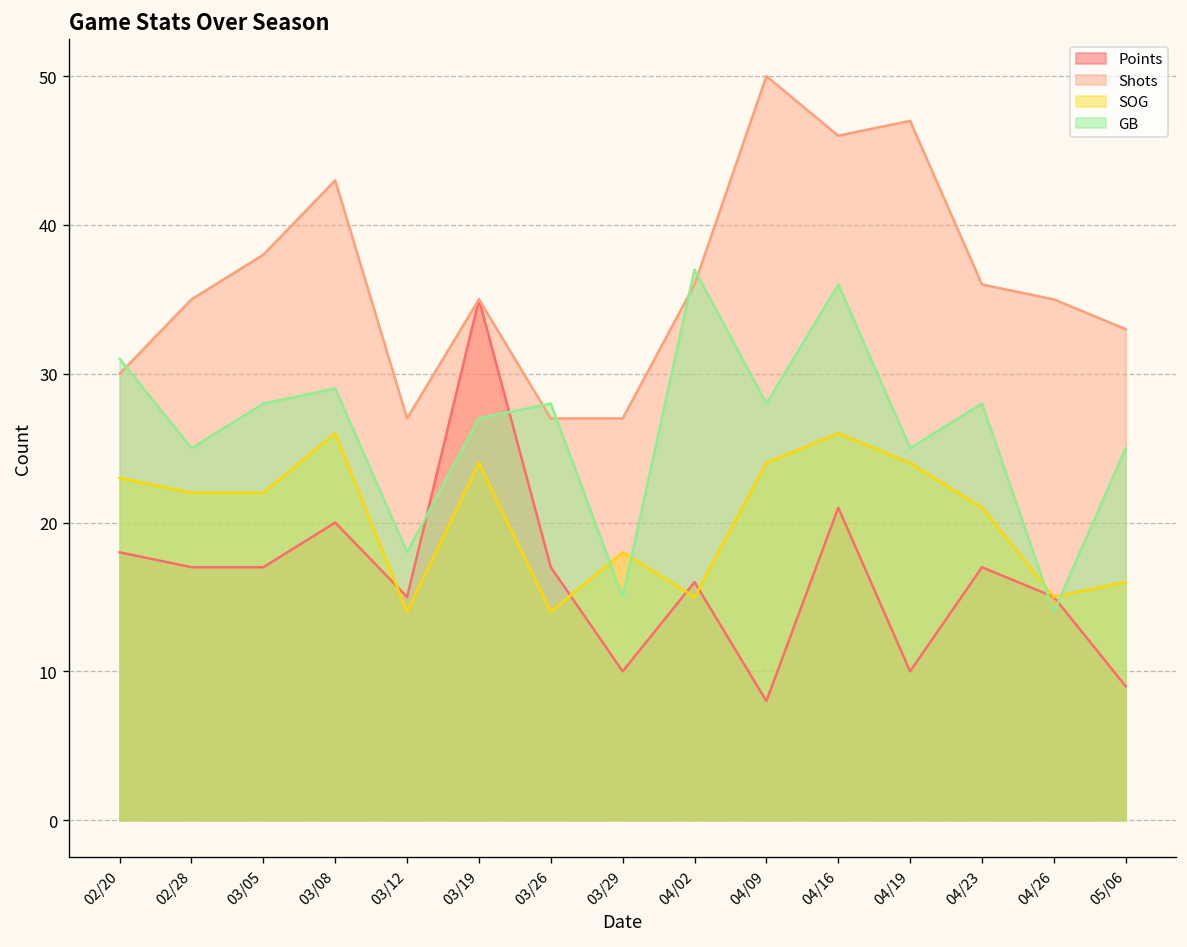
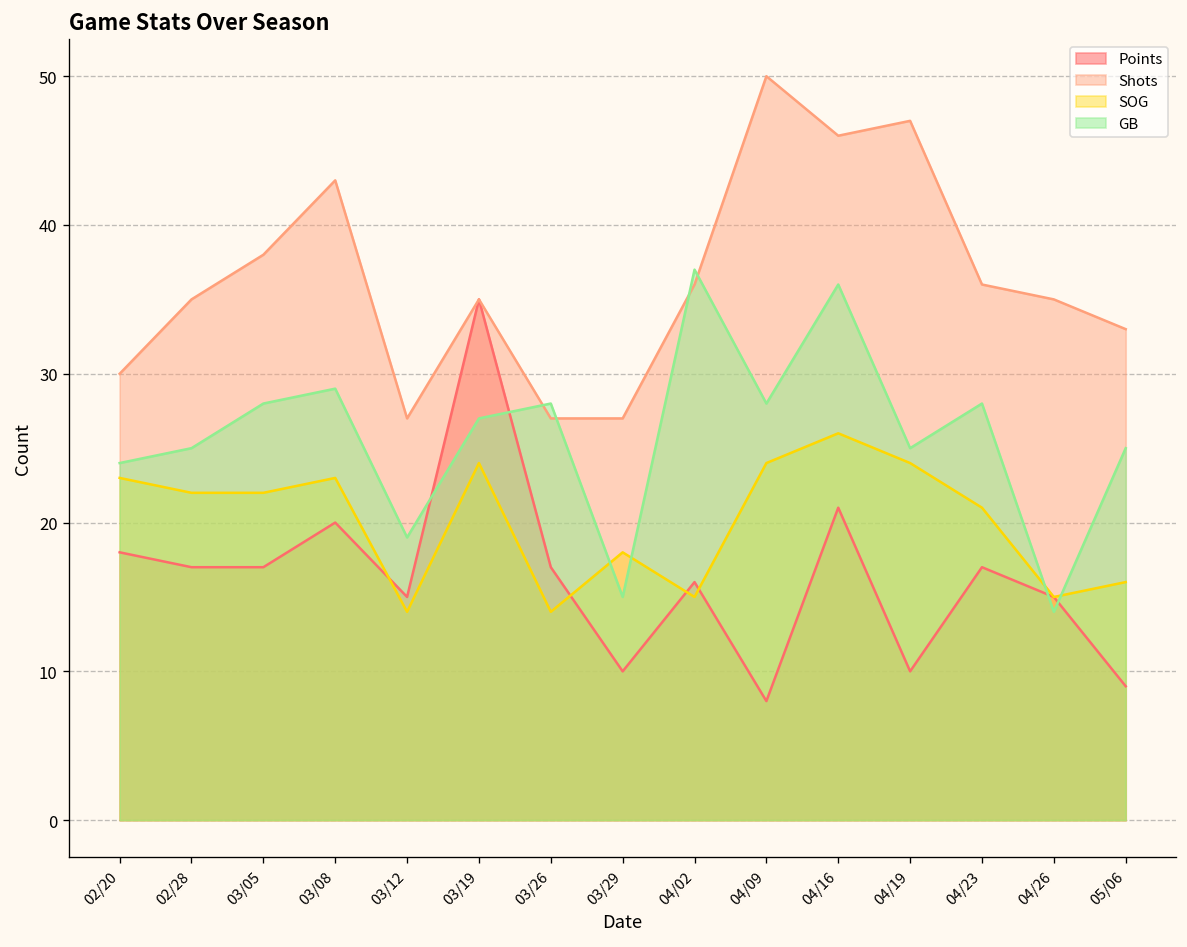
  {
    "SOG": {
      "02/20": 23,
      "02/28": 22,
      "03/05": 22,
-     "03/08": 26,
+     "03/08": 23,
      "03/12": 14,
      "03/19": 24,
      "03/26": 14,
      "03/29": 18,
      "04/02": 15,
      "04/09": 24,
      "04/16": 26,
      "04/19": 24,
      "04/23": 21,
      "05/06": 16
    },
    "GB": {
-     "02/20": 31,
+     "02/20": 24,
      "02/28": 25,
      "03/05": 28,
      "03/08": 29,
-     "03/12": 18,
+     "03/12": 19,
      "03/19": 27,
      "03/26": 28,
      "03/29": 15,
      "04/02": 37,
      "04/09": 28,
      "04/16": 36,
      "04/19": 25,
      "04/23": 28,
      "04/26": 14,
      "05/06": 25
    }
  }
